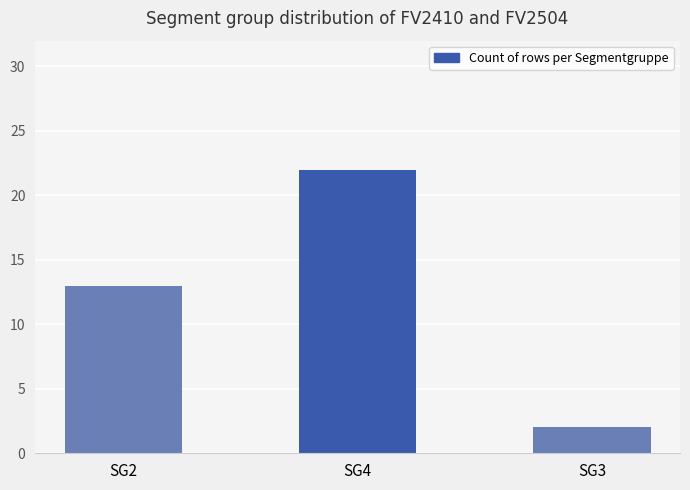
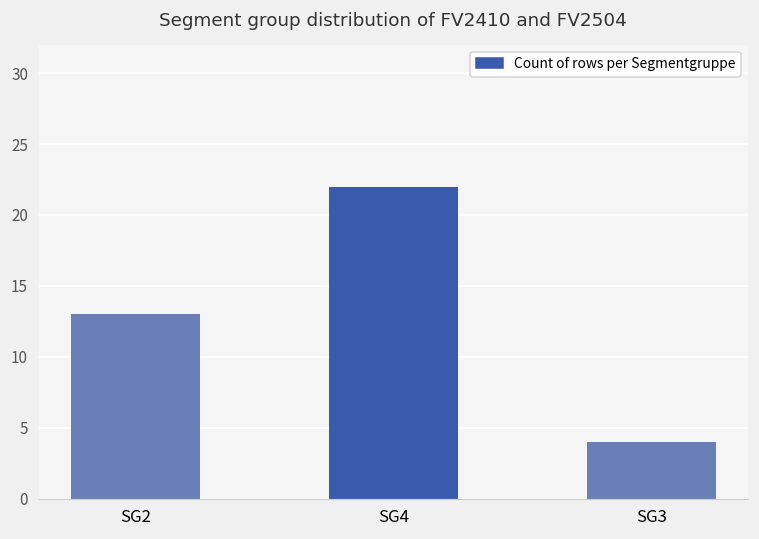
  {
    "SG2": 13,
    "SG4": 22,
-   "SG3": 2
+   "SG3": 4
  }
